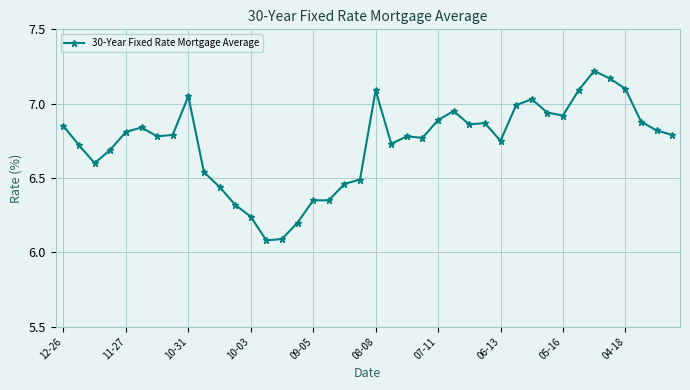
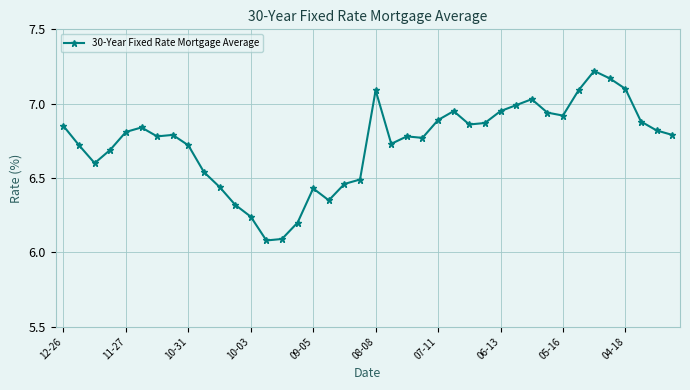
  {
    "12-26": 6.85,
    "11-27": 6.81,
-   "10-31": 7.05,
+   "10-31": 6.72,
    "10-03": 6.24,
-   "09-05": 6.35,
+   "09-05": 6.43,
    "08-08": 7.09,
    "07-11": 6.89,
-   "06-13": 6.75,
+   "06-13": 6.95,
    "05-16": 6.92,
    "04-18": 7.10
  }
